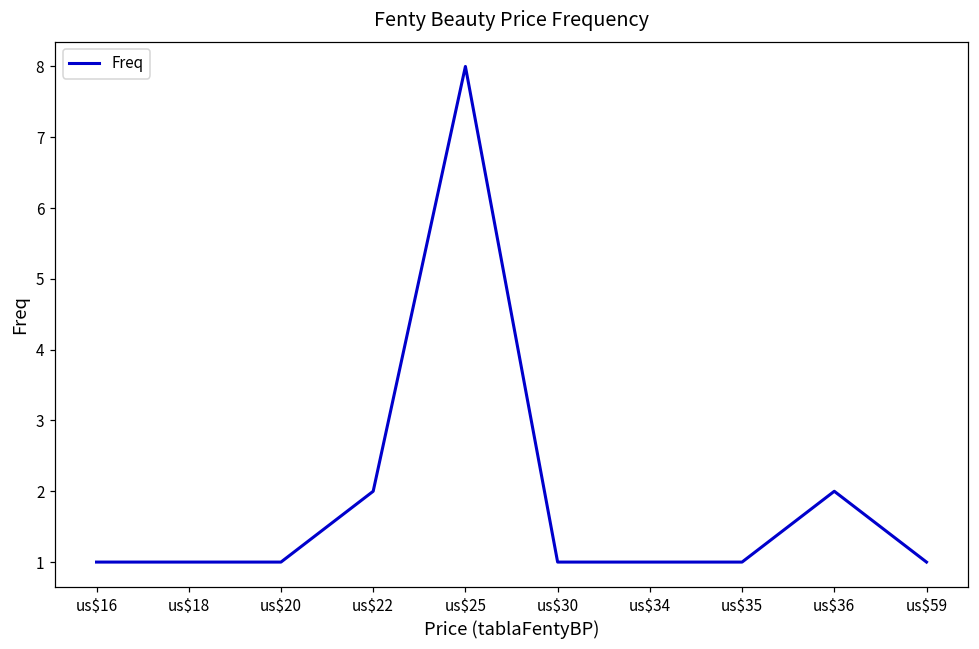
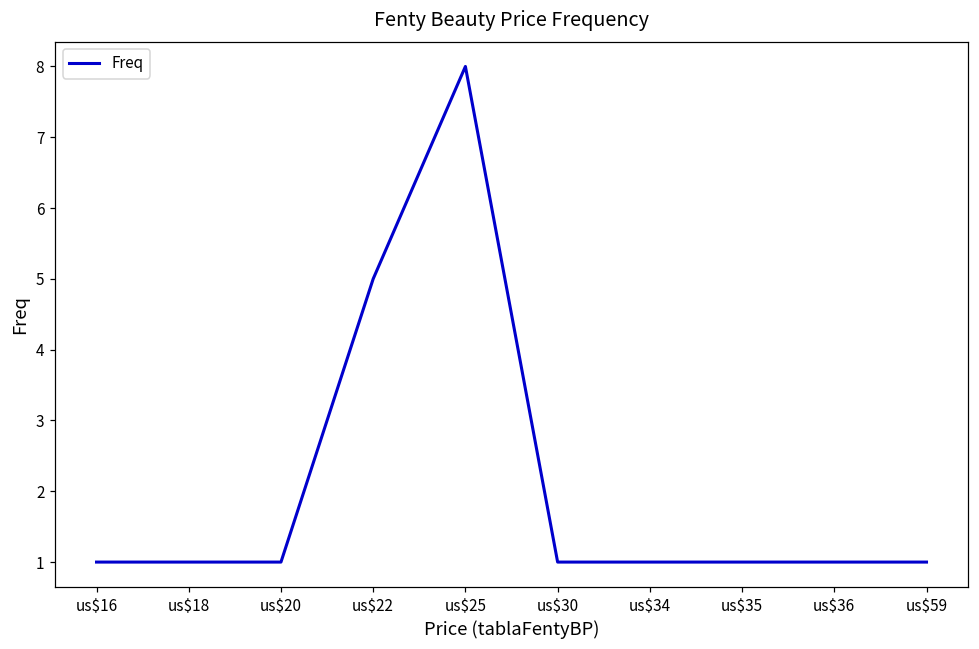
  {
    "us$16": 1,
    "us$18": 1,
    "us$20": 1,
-   "us$22": 2,
+   "us$22": 5,
    "us$25": 8,
    "us$30": 1,
    "us$34": 1,
    "us$35": 1,
-   "us$36": 2,
+   "us$36": 1,
    "us$59": 1
  }
